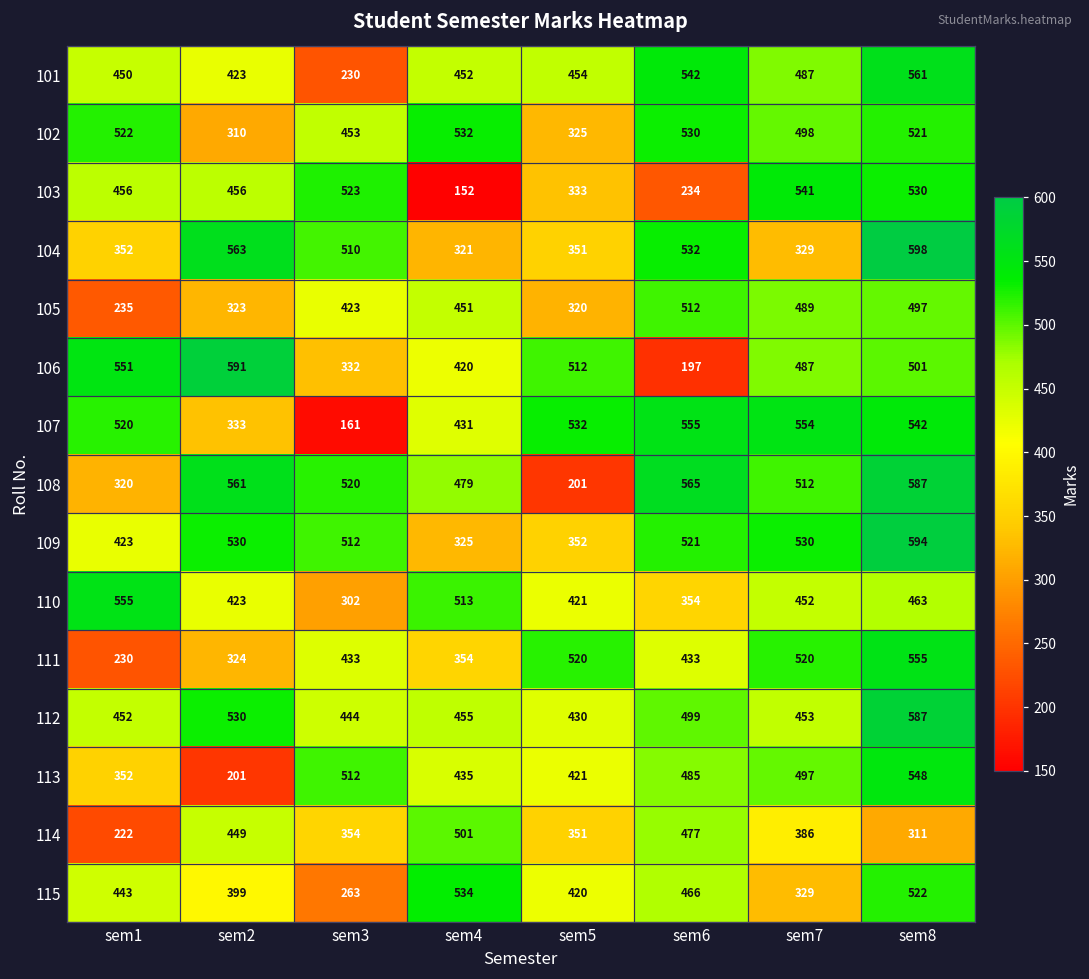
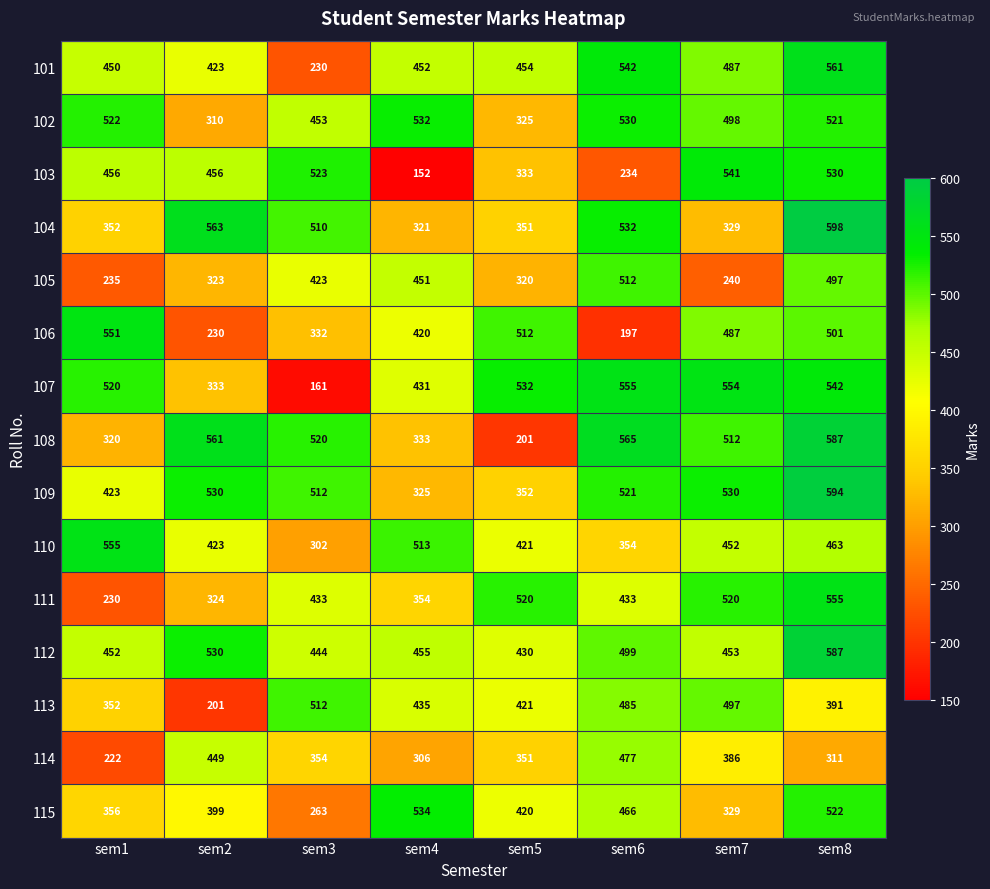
  {
    "101": {
      "sem1": 450,
      "sem2": 423,
      "sem3": 230,
      "sem4": 452,
      "sem5": 454,
      "sem6": 542,
      "sem7": 487,
      "sem8": 561
    },
    "102": {
      "sem1": 522,
      "sem2": 310,
      "sem3": 453,
      "sem4": 532,
      "sem5": 325,
      "sem6": 530,
      "sem7": 498,
      "sem8": 521
    },
    "103": {
      "sem1": 456,
      "sem2": 456,
      "sem3": 523,
      "sem4": 152,
      "sem5": 333,
      "sem6": 234,
      "sem7": 541,
      "sem8": 530
    },
    "104": {
      "sem1": 352,
      "sem2": 563,
      "sem3": 510,
      "sem4": 321,
      "sem5": 351,
      "sem6": 532,
      "sem7": 329,
      "sem8": 598
    },
    "105": {
      "sem1": 235,
      "sem2": 323,
      "sem3": 423,
      "sem4": 451,
      "sem5": 320,
      "sem6": 512,
-     "sem7": 489,
+     "sem7": 240,
      "sem8": 497
    },
    "106": {
      "sem1": 551,
-     "sem2": 591,
+     "sem2": 230,
      "sem3": 332,
      "sem4": 420,
      "sem5": 512,
      "sem6": 197,
      "sem7": 487,
      "sem8": 501
    },
    "107": {
      "sem1": 520,
      "sem2": 333,
      "sem3": 161,
      "sem4": 431,
      "sem5": 532,
      "sem6": 555,
      "sem7": 554,
      "sem8": 542
    },
    "108": {
      "sem1": 320,
      "sem2": 561,
      "sem3": 520,
-     "sem4": 479,
+     "sem4": 333,
      "sem5": 201,
      "sem6": 565,
      "sem7": 512,
      "sem8": 587
    },
    "109": {
      "sem1": 423,
      "sem2": 530,
      "sem3": 512,
      "sem4": 325,
      "sem5": 352,
      "sem6": 521,
      "sem7": 530,
      "sem8": 594
    },
    "110": {
      "sem1": 555,
      "sem2": 423,
      "sem3": 302,
      "sem4": 513,
      "sem5": 421,
      "sem6": 354,
      "sem7": 452,
      "sem8": 463
    },
    "111": {
      "sem1": 230,
      "sem2": 324,
      "sem3": 433,
      "sem4": 354,
      "sem5": 520,
      "sem6": 433,
      "sem7": 520,
      "sem8": 555
    },
    "112": {
      "sem1": 452,
      "sem2": 530,
      "sem3": 444,
      "sem4": 455,
      "sem5": 430,
      "sem6": 499,
      "sem7": 453,
      "sem8": 587
    },
    "113": {
      "sem1": 352,
      "sem2": 201,
      "sem3": 512,
      "sem4": 435,
      "sem5": 421,
      "sem6": 485,
      "sem7": 497,
-     "sem8": 548
+     "sem8": 391
    },
    "114": {
      "sem1": 222,
      "sem2": 449,
      "sem3": 354,
-     "sem4": 501,
+     "sem4": 306,
      "sem5": 351,
      "sem6": 477,
      "sem7": 386,
      "sem8": 311
    },
    "115": {
-     "sem1": 443,
+     "sem1": 356,
      "sem2": 399,
      "sem3": 263,
      "sem4": 534,
      "sem5": 420,
      "sem6": 466,
      "sem7": 329,
      "sem8": 522
    }
  }
